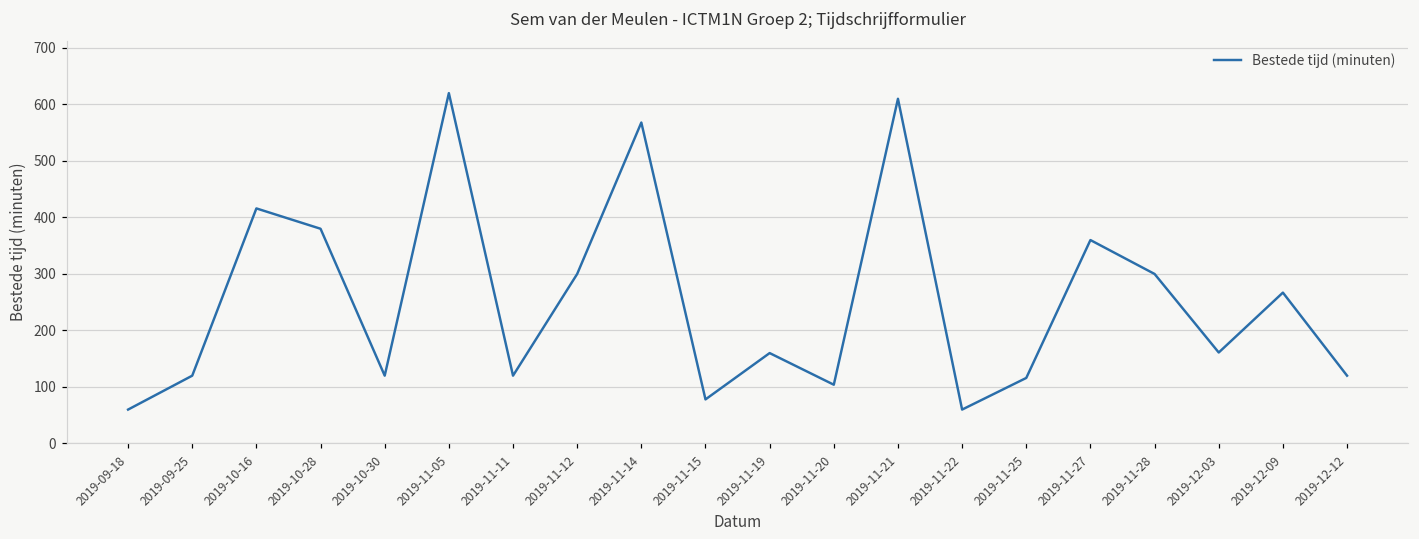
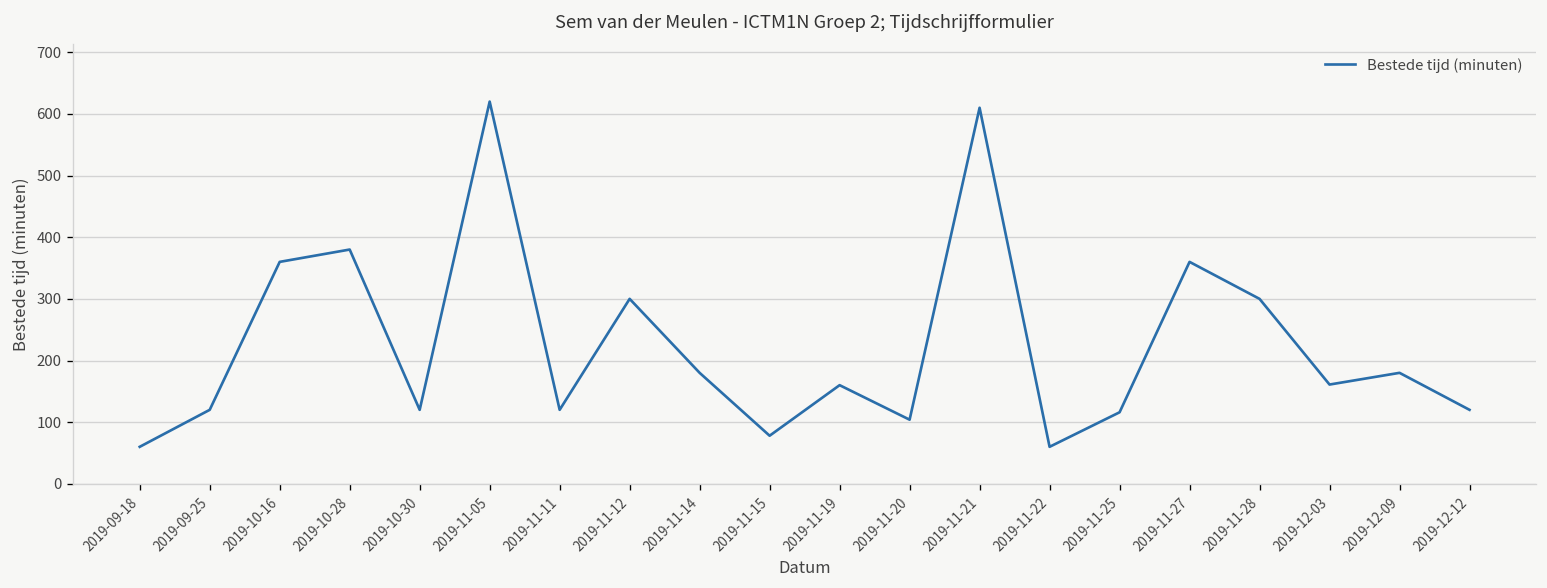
  {
    "2019-09-18": 60,
    "2019-09-25": 120,
-   "2019-10-16": 420,
+   "2019-10-16": 360,
    "2019-10-28": 380,
    "2019-10-30": 120,
    "2019-11-05": 620,
    "2019-11-11": 120,
    "2019-11-12": 300,
-   "2019-11-14": 570,
+   "2019-11-14": 180,
    "2019-11-15": 80,
    "2019-11-19": 160,
    "2019-11-20": 100,
    "2019-11-21": 610,
    "2019-11-22": 60,
    "2019-11-25": 120,
    "2019-11-27": 360,
    "2019-11-28": 300,
    "2019-12-03": 160,
-   "2019-12-09": 270,
+   "2019-12-09": 180,
    "2019-12-12": 120
  }
